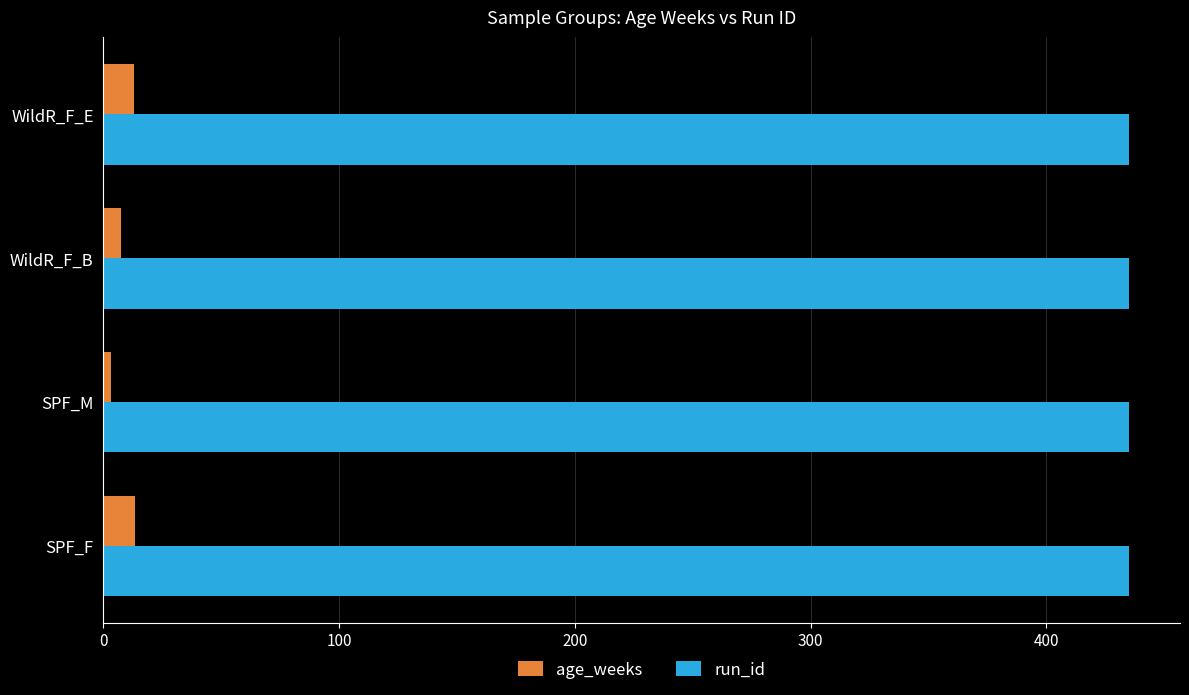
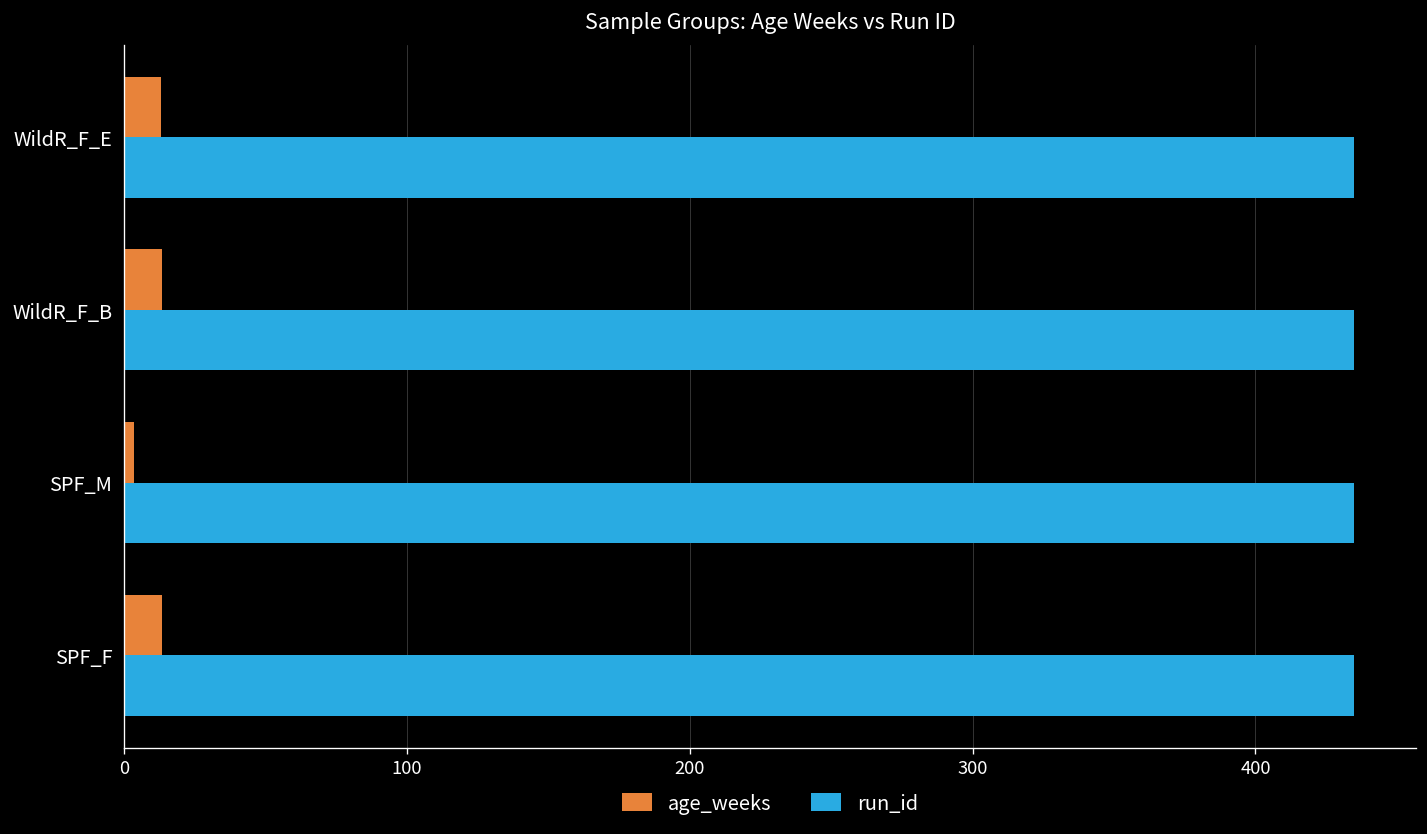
  {
    "age_weeks": {
      "WildR_F_E": 13,
-     "WildR_F_B": 7,
+     "WildR_F_B": 13,
      "SPF_M": 3,
      "SPF_F": 13
    },
    "run_id": {
      "WildR_F_E": 435,
      "WildR_F_B": 435,
      "SPF_M": 435,
      "SPF_F": 435
    }
  }
